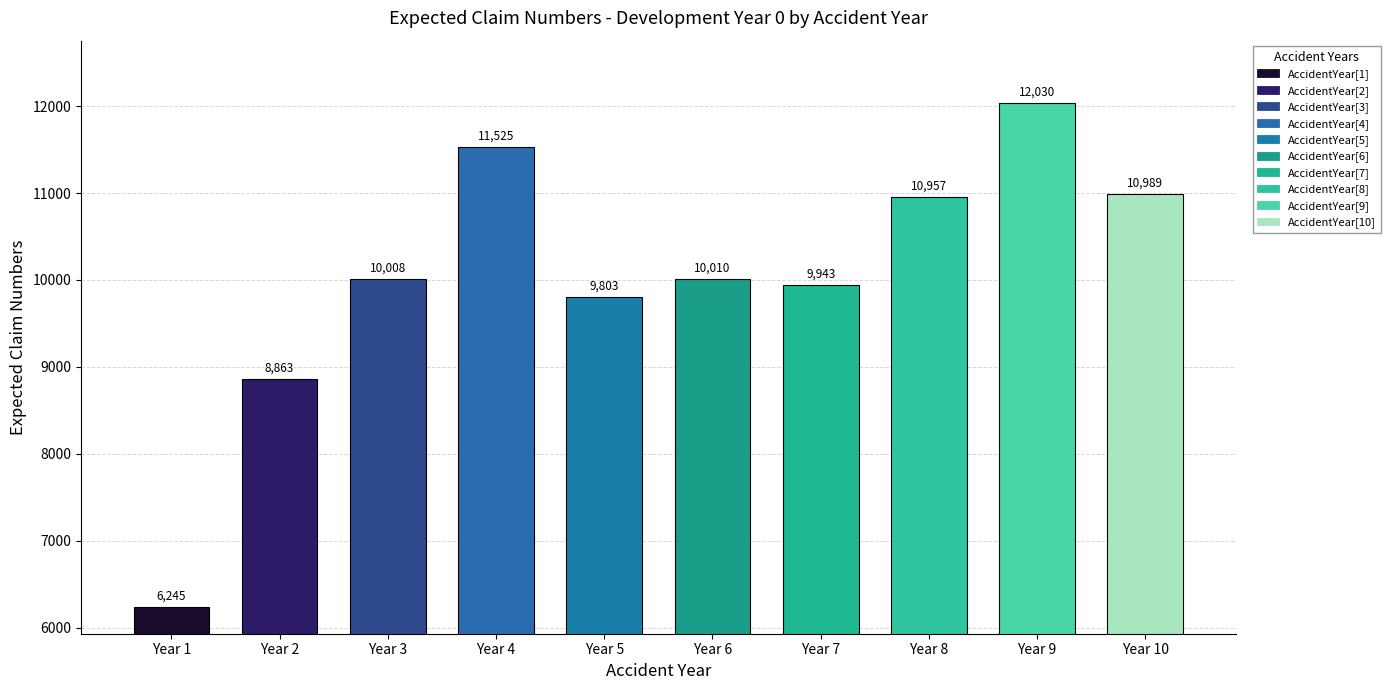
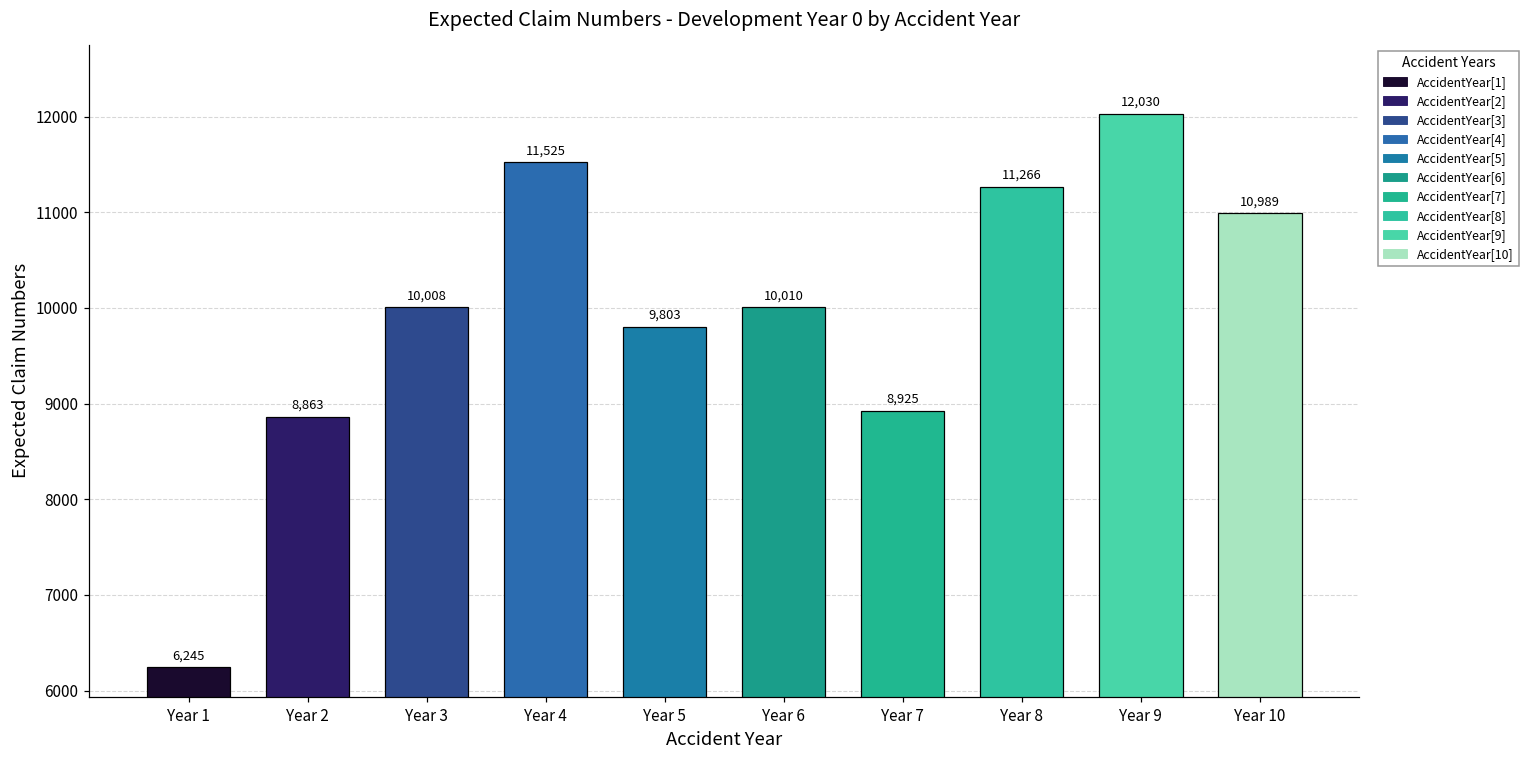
  {
    "Year 1": "6,245",
    "Year 2": "8,863",
    "Year 3": "10,008",
    "Year 4": "11,525",
    "Year 5": "9,803",
    "Year 6": "10,010",
-   "Year 7": "9,943",
-   "Year 8": "10,957",
+   "Year 7": "8,925",
+   "Year 8": "11,266",
    "Year 9": "12,030",
    "Year 10": "10,989"
  }
